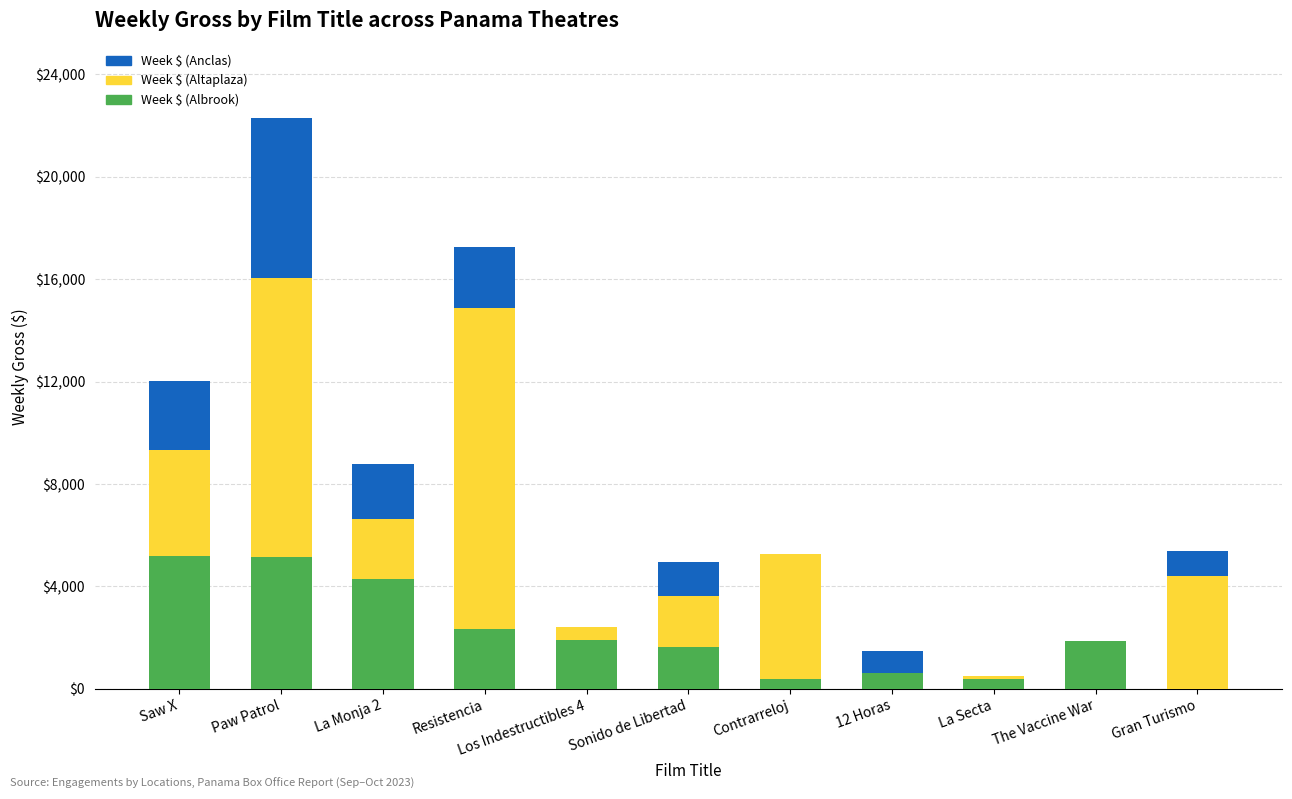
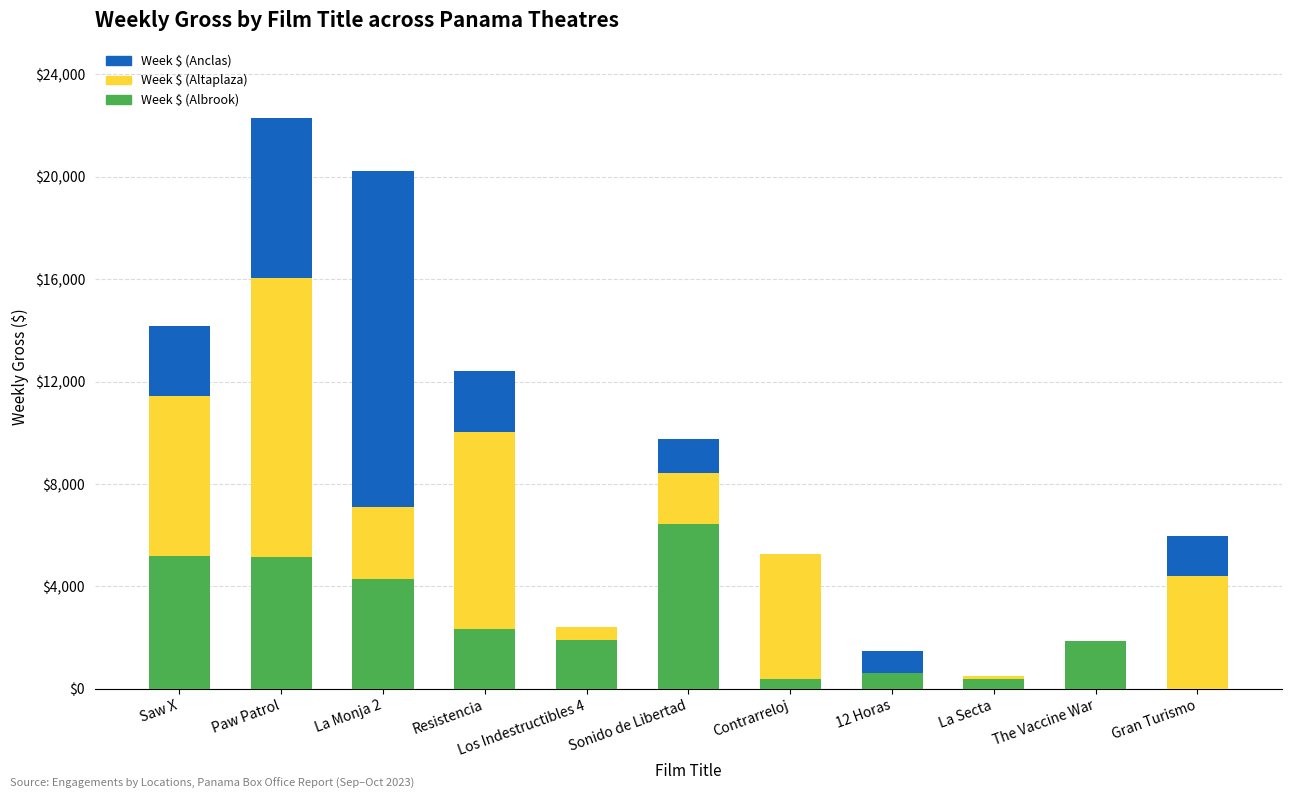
  {
    "Week $ (Albrook)": {
      "Saw X": "$5,200",
      "Paw Patrol": "$5,200",
      "La Monja 2": "$4,300",
      "Resistencia": "$2,400",
      "Los Indestructibles 4": "$1,900",
-     "Sonido de Libertad": "$1,600",
+     "Sonido de Libertad": "$6,400",
      "Contrarreloj": "$400",
      "12 Horas": "$600",
      "La Secta": "$400",
      "The Vaccine War": "$1,900",
      "Gran Turismo": "$0"
    },
    "Week $ (Altaplaza)": {
-     "Saw X": "$4,100",
+     "Saw X": "$6,300",
      "Paw Patrol": "$10,900",
-     "La Monja 2": "$2,300",
-     "Resistencia": "$12,500",
+     "La Monja 2": "$2,800",
+     "Resistencia": "$7,700",
      "Los Indestructibles 4": "$500",
      "Sonido de Libertad": "$2,000",
      "Contrarreloj": "$4,900",
      "12 Horas": "$0",
      "The Vaccine War": "$0",
      "Gran Turismo": "$4,400"
    },
    "Week $ (Anclas)": {
      "Saw X": "$2,700",
      "Paw Patrol": "$6,200",
-     "La Monja 2": "$2,100",
+     "La Monja 2": "$13,100",
      "Resistencia": "$2,400",
      "Los Indestructibles 4": "$0",
      "Sonido de Libertad": "$1,300",
      "Contrarreloj": "$0",
      "12 Horas": "$800",
      "La Secta": "$0",
      "The Vaccine War": "$0",
-     "Gran Turismo": "$1,000"
+     "Gran Turismo": "$1,600"
    }
  }
